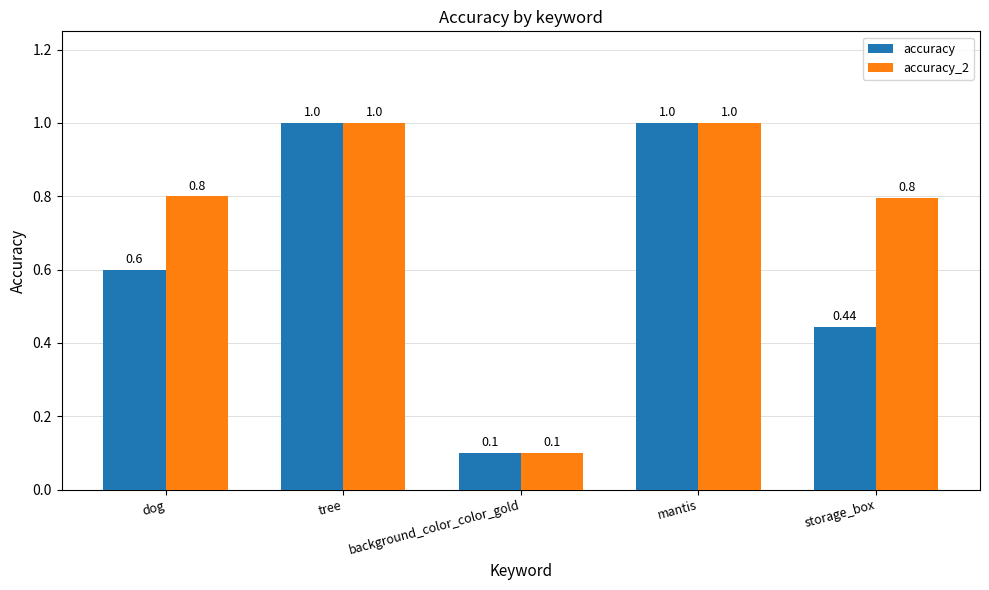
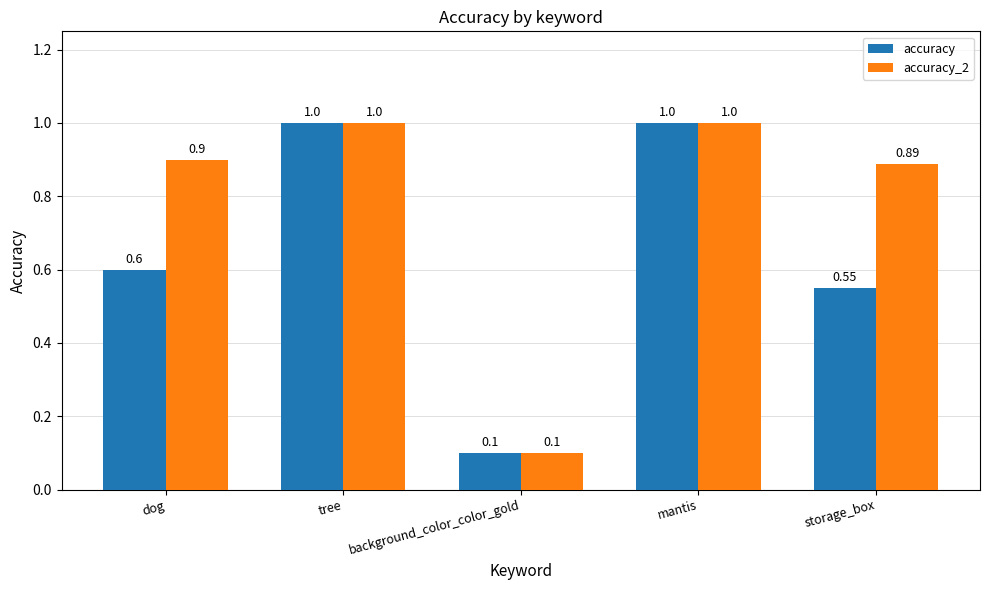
  {
    "accuracy": {
      "dog": 0.6,
      "tree": 1.0,
      "background_color_color_gold": 0.1,
      "mantis": 1.0,
-     "storage_box": 0.44
+     "storage_box": 0.55
    },
    "accuracy_2": {
-     "dog": 0.8,
+     "dog": 0.9,
      "tree": 1.0,
      "background_color_color_gold": 0.1,
      "mantis": 1.0,
-     "storage_box": 0.8
+     "storage_box": 0.89
    }
  }
